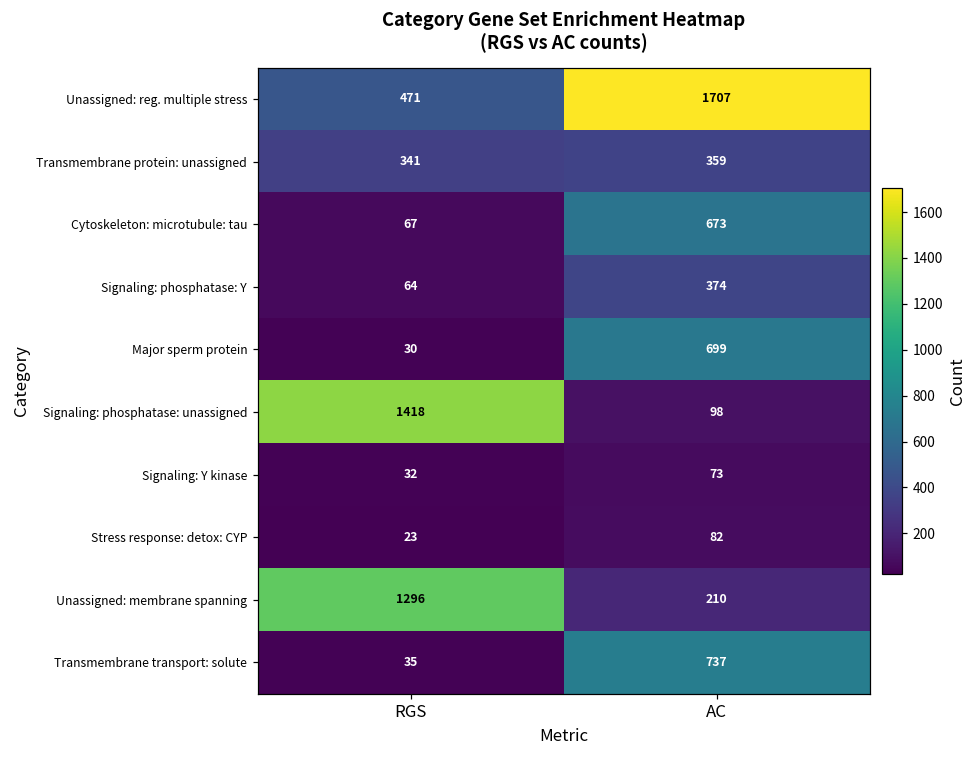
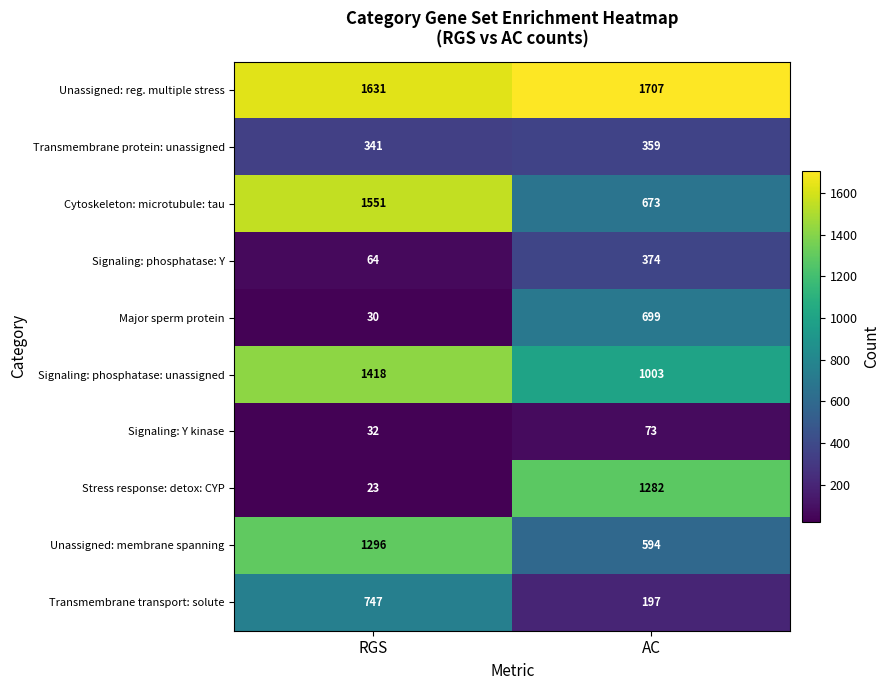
  {
    "Unassigned: reg. multiple stress": {
-     "RGS": 471,
+     "RGS": 1631,
      "AC": 1707
    },
    "Transmembrane protein: unassigned": {
      "RGS": 341,
      "AC": 359
    },
    "Cytoskeleton: microtubule: tau": {
-     "RGS": 67,
+     "RGS": 1551,
      "AC": 673
    },
    "Signaling: phosphatase: Y": {
      "RGS": 64,
      "AC": 374
    },
    "Major sperm protein": {
      "RGS": 30,
      "AC": 699
    },
    "Signaling: phosphatase: unassigned": {
      "RGS": 1418,
-     "AC": 98
+     "AC": 1003
    },
    "Signaling: Y kinase": {
      "RGS": 32,
      "AC": 73
    },
    "Stress response: detox: CYP": {
      "RGS": 23,
-     "AC": 82
+     "AC": 1282
    },
    "Unassigned: membrane spanning": {
      "RGS": 1296,
-     "AC": 210
+     "AC": 594
    },
    "Transmembrane transport: solute": {
-     "RGS": 35,
-     "AC": 737
+     "RGS": 747,
+     "AC": 197
    }
  }
